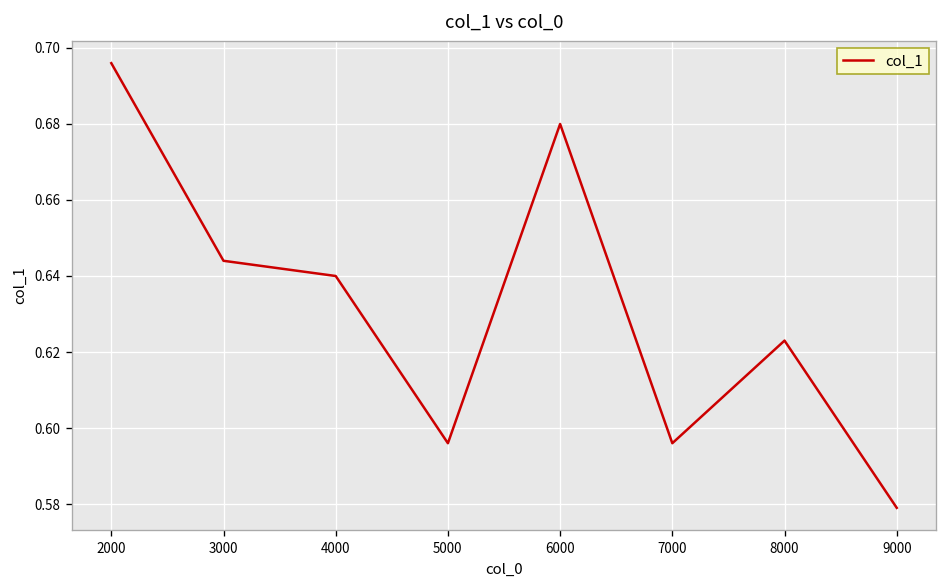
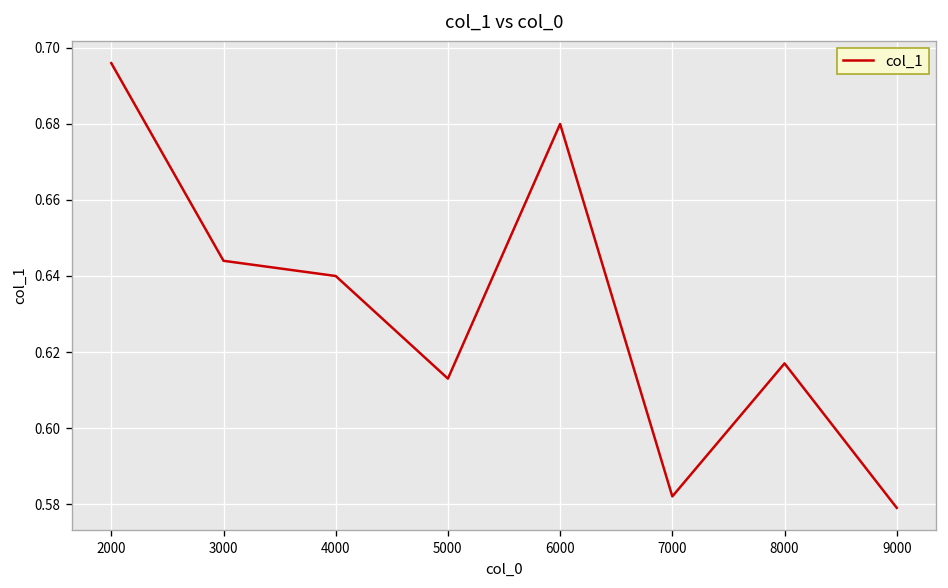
  {
    "2000": 0.696,
    "3000": 0.644,
    "4000": 0.640,
-   "5000": 0.596,
+   "5000": 0.613,
    "6000": 0.680,
-   "7000": 0.596,
-   "8000": 0.623,
+   "7000": 0.582,
+   "8000": 0.617,
    "9000": 0.579
  }
